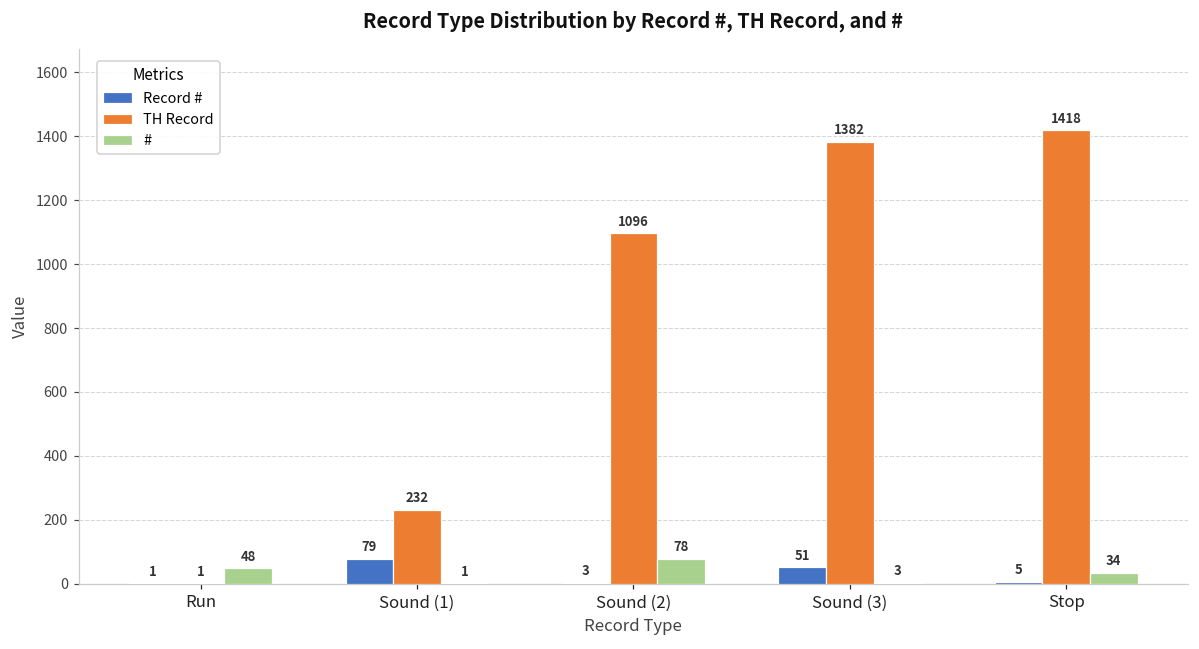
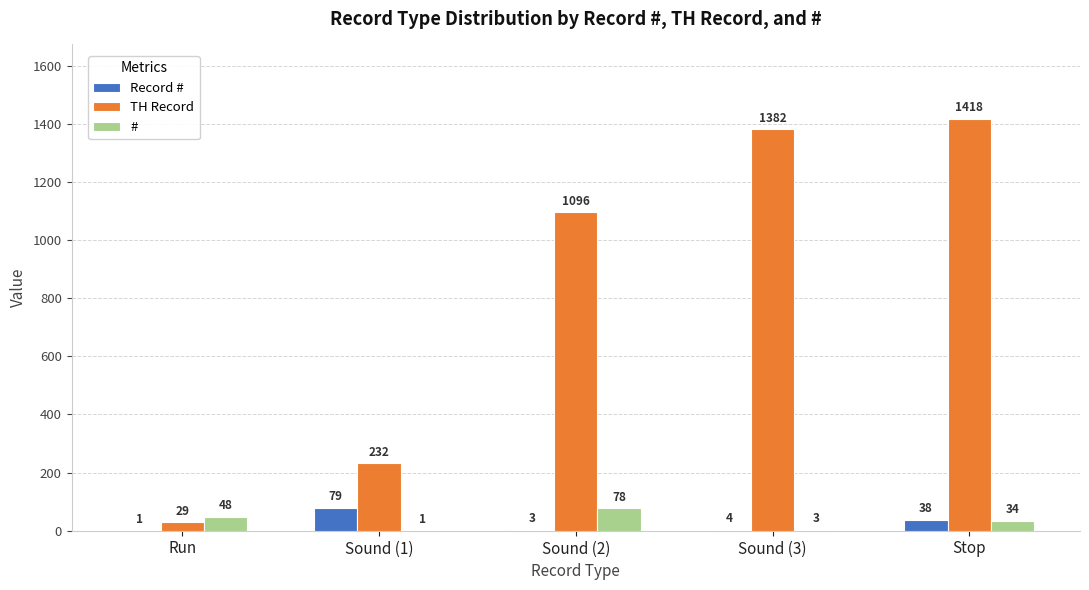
  {
    "Record #": {
      "Run": 1,
      "Sound (1)": 79,
      "Sound (2)": 3,
-     "Sound (3)": 51,
-     "Stop": 5
+     "Sound (3)": 4,
+     "Stop": 38
    },
    "TH Record": {
-     "Run": 1,
+     "Run": 29,
      "Sound (1)": 232,
      "Sound (2)": 1096,
      "Sound (3)": 1382,
      "Stop": 1418
    },
    "#": {
      "Run": 48,
      "Sound (1)": 1,
      "Sound (2)": 78,
      "Sound (3)": 3,
      "Stop": 34
    }
  }
